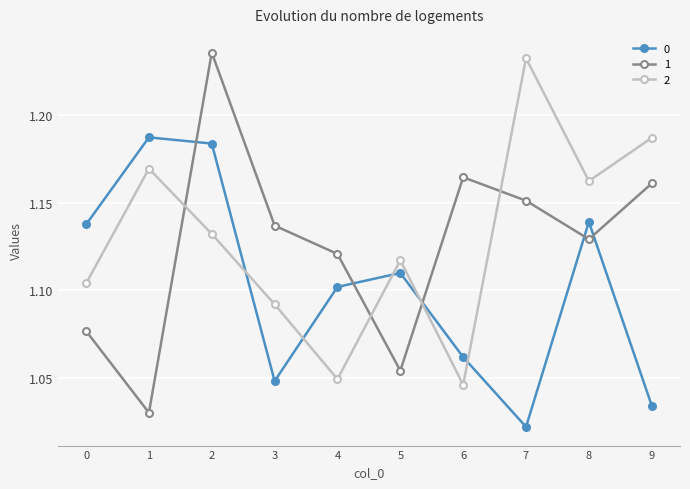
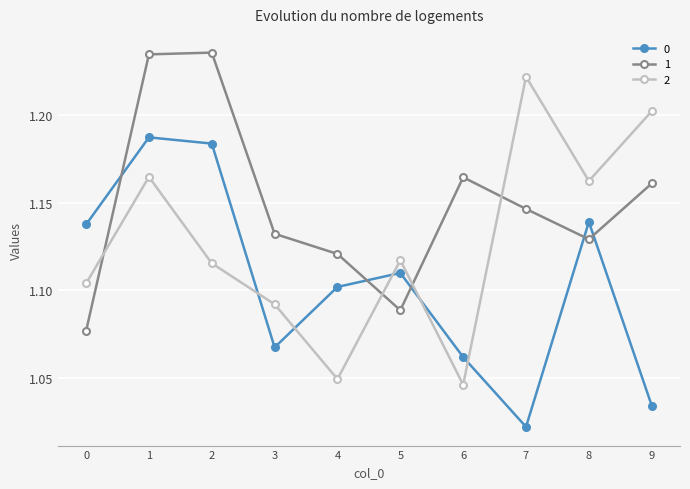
  {
    "0": {
      "0": 1.138,
      "1": 1.187,
      "2": 1.184,
-     "3": 1.048,
+     "3": 1.067,
      "4": 1.102,
      "5": 1.110,
      "6": 1.062,
      "7": 1.022,
      "8": 1.139,
      "9": 1.034
    },
    "1": {
      "0": 1.077,
-     "1": 1.030,
+     "1": 1.235,
      "2": 1.236,
-     "3": 1.137,
+     "3": 1.132,
      "4": 1.121,
-     "5": 1.054,
+     "5": 1.089,
      "6": 1.165,
-     "7": 1.151,
+     "7": 1.146,
      "8": 1.129,
      "9": 1.161
    },
    "2": {
      "0": 1.104,
-     "1": 1.169,
-     "2": 1.132,
+     "1": 1.165,
+     "2": 1.115,
      "3": 1.092,
      "4": 1.049,
      "5": 1.117,
      "6": 1.046,
-     "7": 1.233,
+     "7": 1.222,
      "8": 1.162,
-     "9": 1.187
+     "9": 1.202
    }
  }
